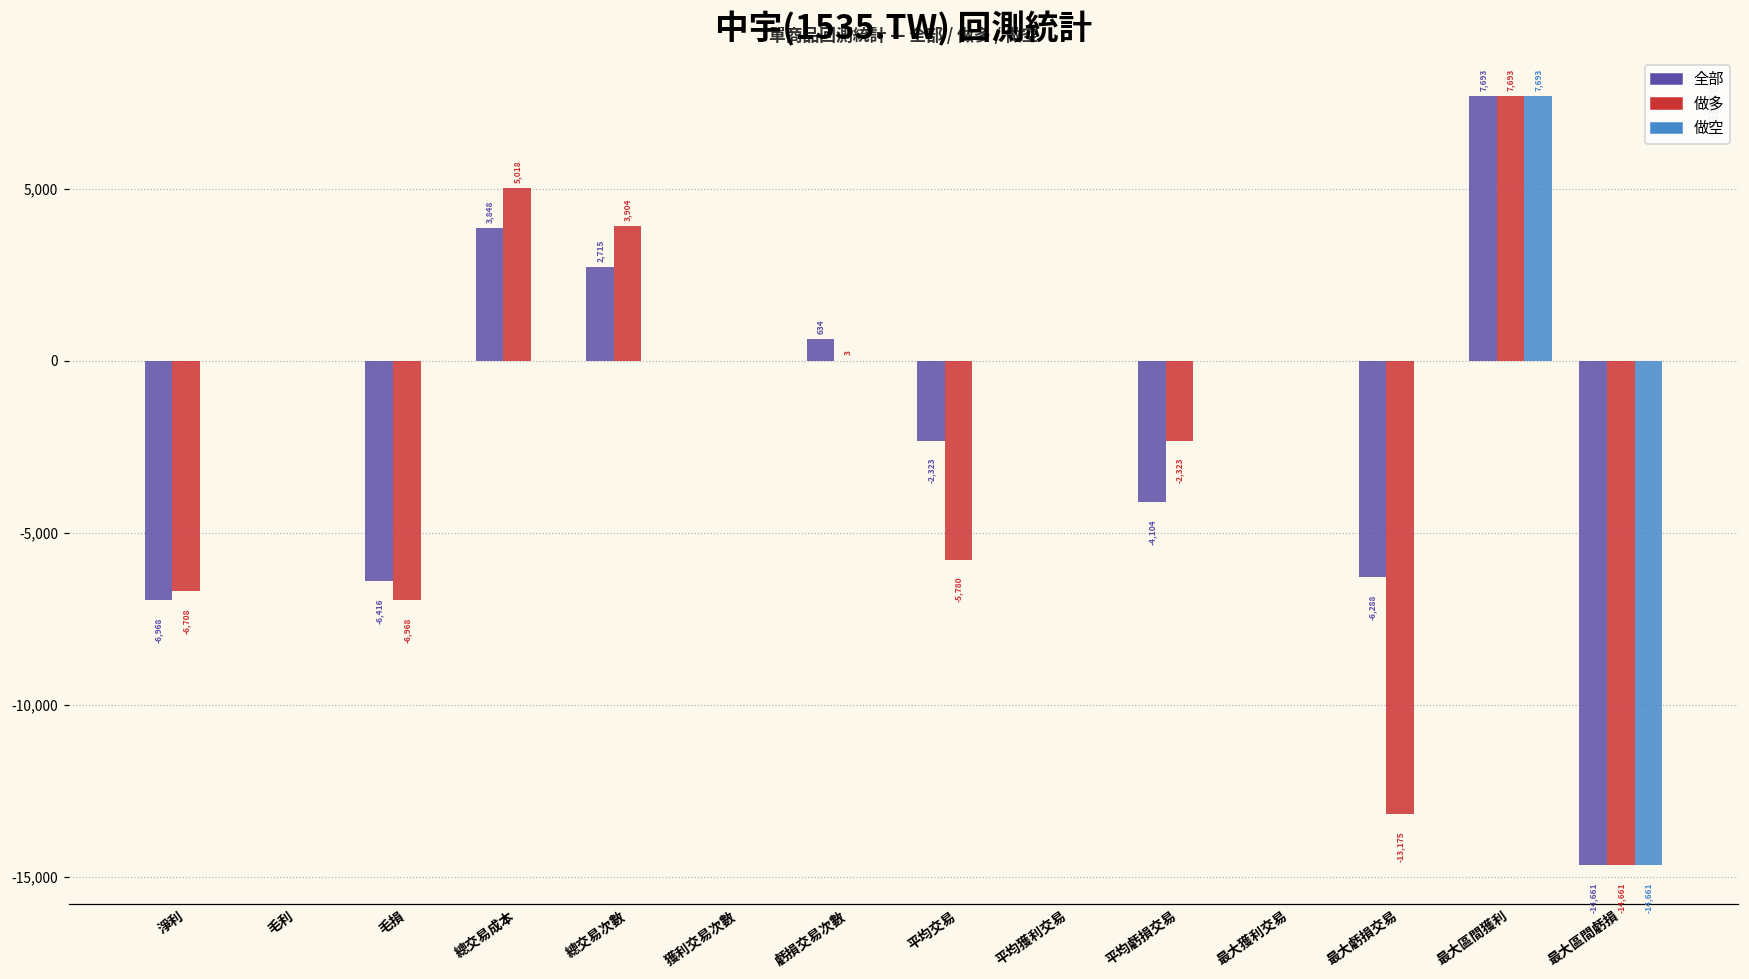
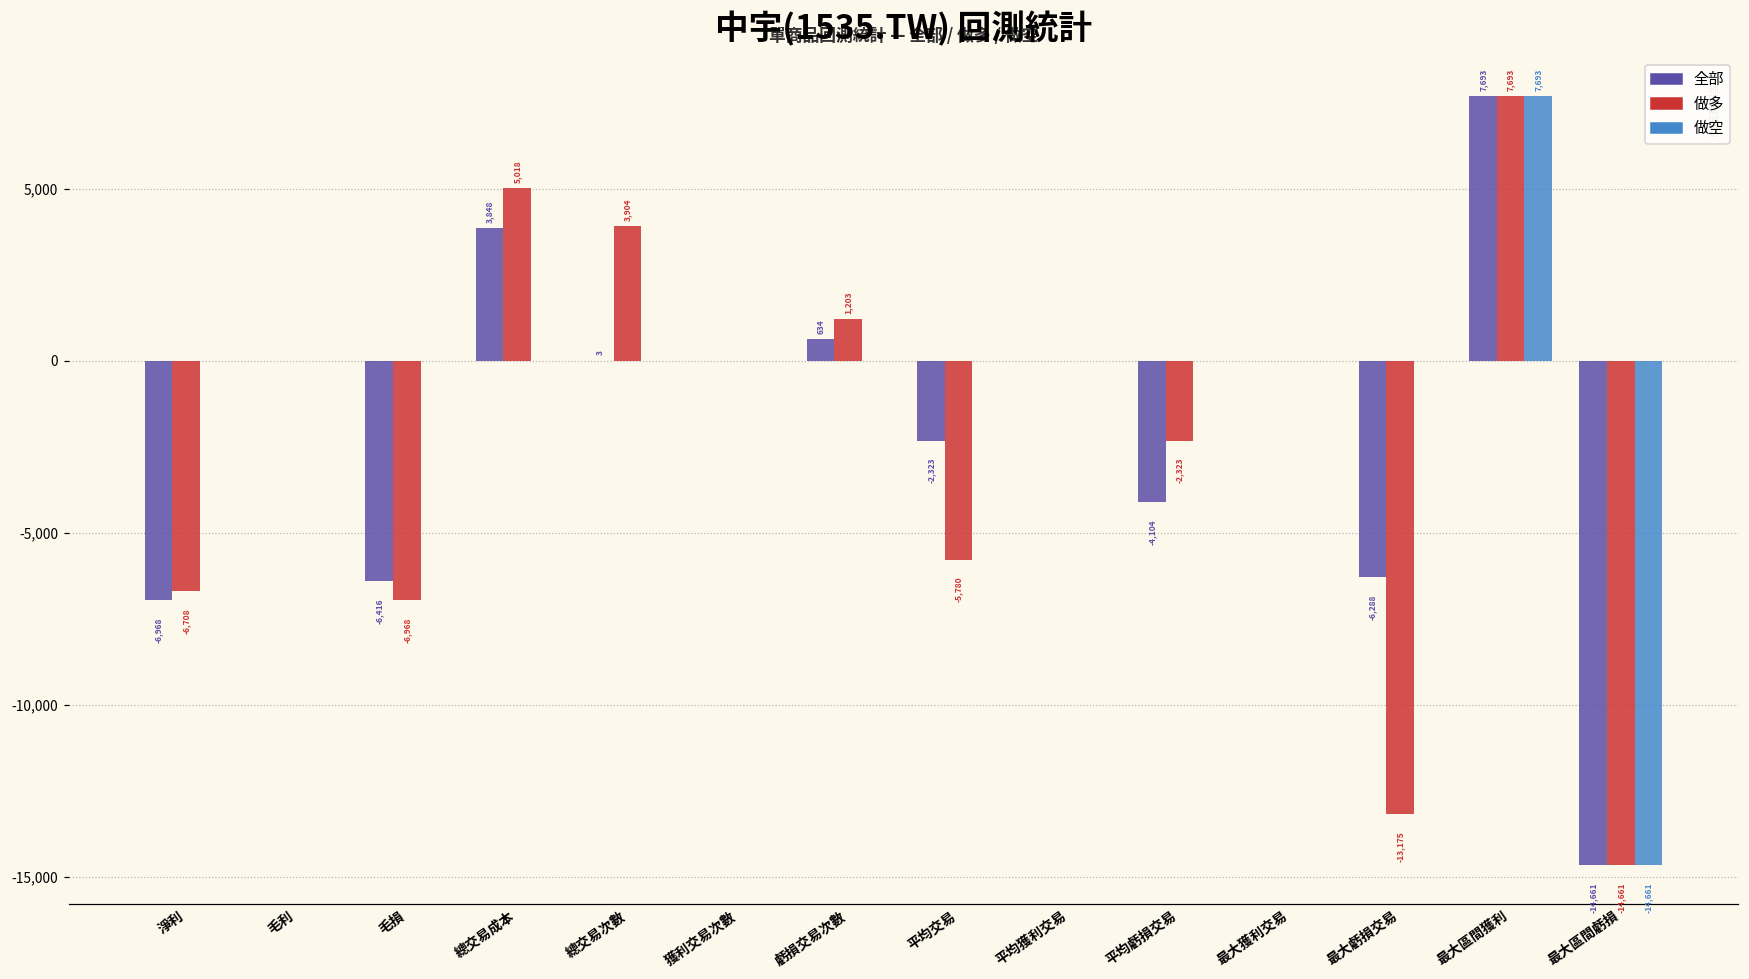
  {
    "全部": {
      "淨利": "-6,968",
      "毛損": "-6,416",
      "總交易成本": "3,848",
-     "總交易次數": "2,715",
+     "總交易次數": "3",
      "虧損交易次數": "634",
      "平均交易": "-2,323",
      "平均虧損交易": "-4,104",
      "最大虧損交易": "-6,288",
      "最大區間獲利": "7,693",
      "最大區間虧損": "-14,661"
    },
    "做多": {
      "淨利": "-6,708",
      "毛損": "-6,968",
      "總交易成本": "5,018",
      "總交易次數": "3,904",
-     "虧損交易次數": "3",
+     "虧損交易次數": "1,203",
      "平均交易": "-5,780",
      "平均虧損交易": "-2,323",
      "最大虧損交易": "-13,175",
      "最大區間獲利": "7,693",
      "最大區間虧損": "-14,661"
    },
    "做空": {
      "最大區間獲利": "7,693",
      "最大區間虧損": "-14,661"
    }
  }
